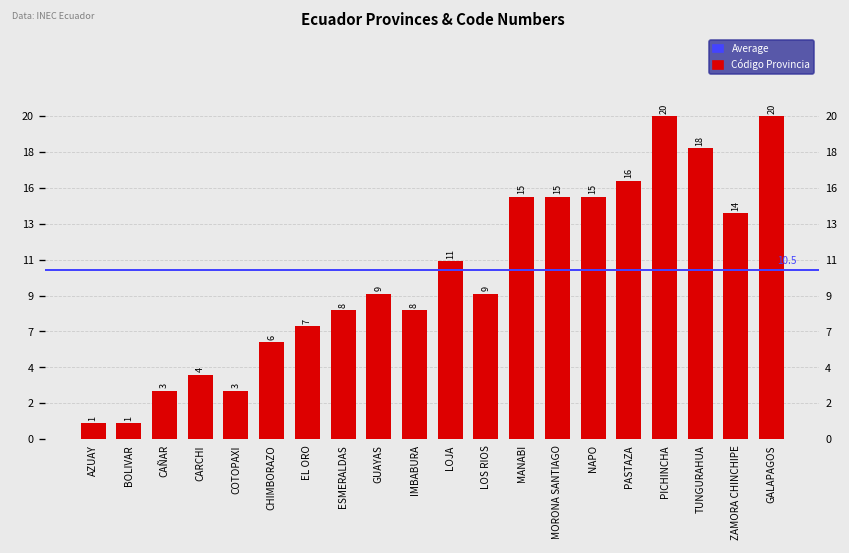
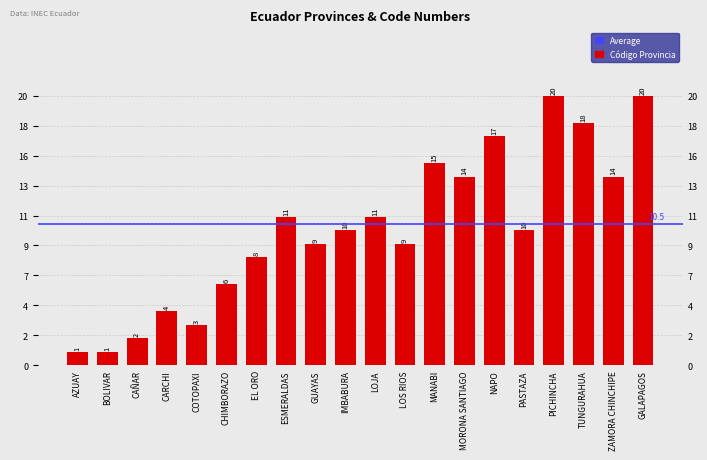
  {
    "AZUAY": 1,
    "BOLIVAR": 1,
-   "CAÑAR": 3,
+   "CAÑAR": 2,
    "CARCHI": 4,
    "COTOPAXI": 3,
    "CHIMBORAZO": 6,
-   "EL ORO": 7,
-   "ESMERALDAS": 8,
+   "EL ORO": 8,
+   "ESMERALDAS": 11,
    "GUAYAS": 9,
-   "IMBABURA": 8,
+   "IMBABURA": 10,
    "LOJA": 11,
    "LOS RIOS": 9,
    "MANABI": 15,
-   "MORONA SANTIAGO": 15,
-   "NAPO": 15,
-   "PASTAZA": 16,
+   "MORONA SANTIAGO": 14,
+   "NAPO": 17,
+   "PASTAZA": 10,
    "PICHINCHA": 20,
    "TUNGURAHUA": 18,
    "ZAMORA CHINCHIPE": 14,
    "GALAPAGOS": 20
  }
